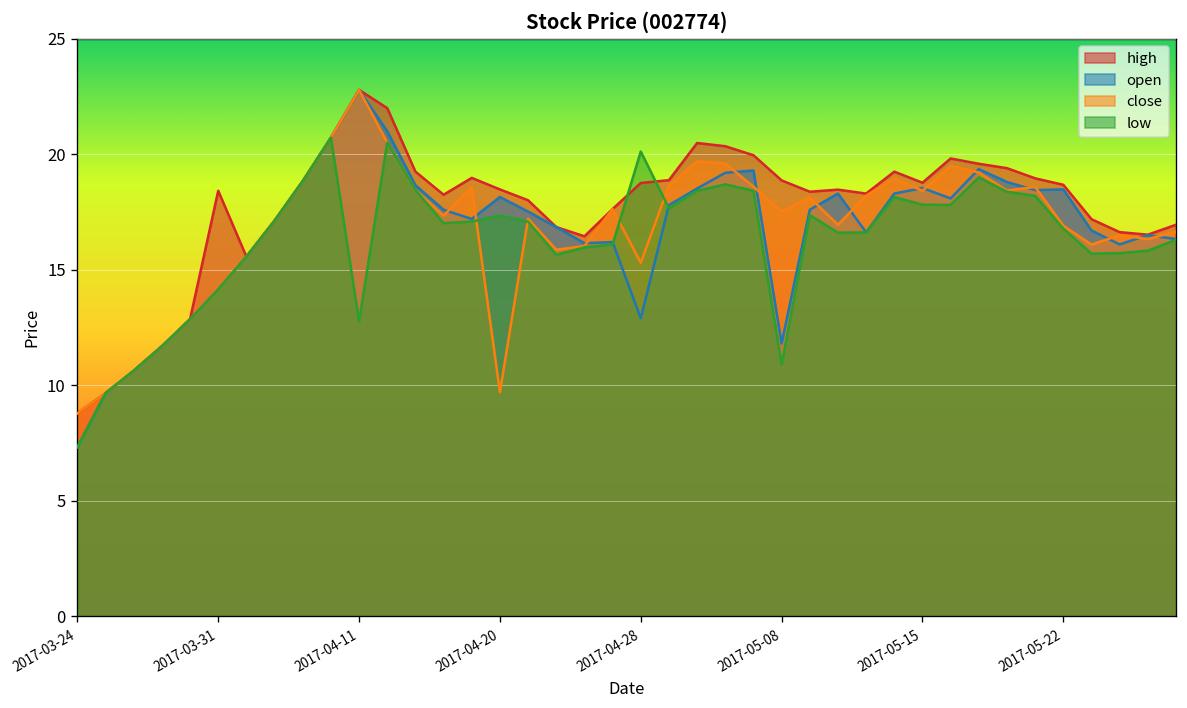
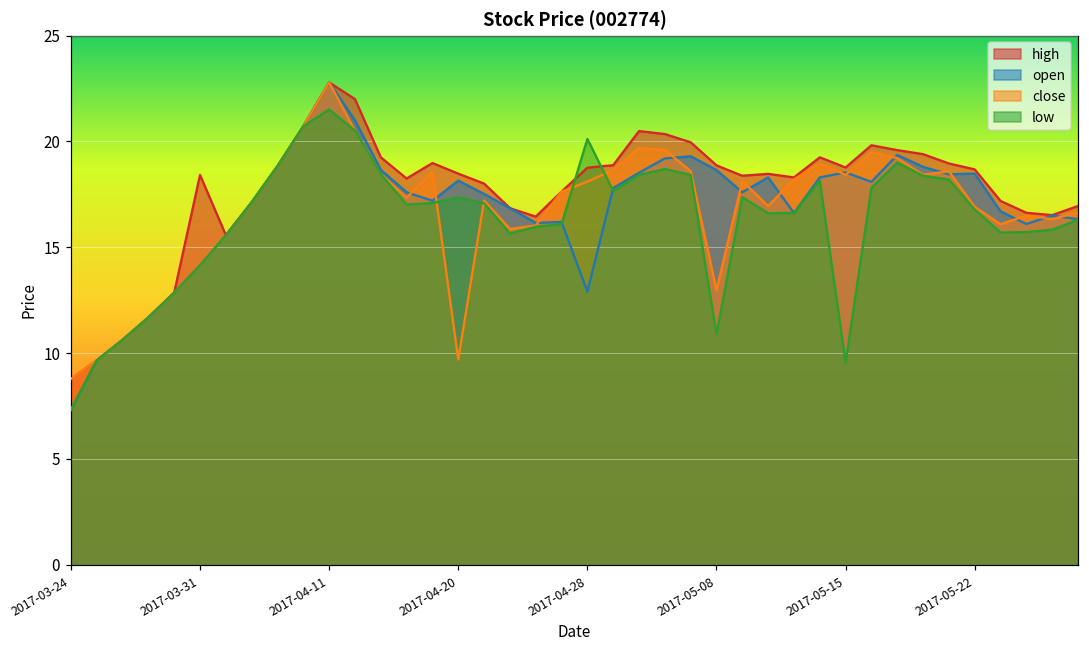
  {
    "high": {
      "2017-03-31": 18.4,
      "2017-04-20": 18.5,
      "2017-04-28": 18.8,
      "2017-05-08": 18.9,
      "2017-05-15": 18.8,
      "2017-05-22": 18.7
    },
    "open": {
      "2017-04-20": 18.2,
      "2017-04-28": 12.9,
-     "2017-05-08": 11.8,
+     "2017-05-08": 18.7,
      "2017-05-22": 18.5
    },
    "close": {
      "2017-04-20": 9.7,
-     "2017-04-28": 15.3,
-     "2017-05-08": 17.5
+     "2017-04-28": 18.1,
+     "2017-05-08": 13.0
    },
    "low": {
-     "2017-04-11": 12.8,
+     "2017-04-11": 21.5,
      "2017-04-20": 17.4,
      "2017-04-28": 20.1,
      "2017-05-08": 10.9,
-     "2017-05-15": 17.8
+     "2017-05-15": 9.6
    }
  }
